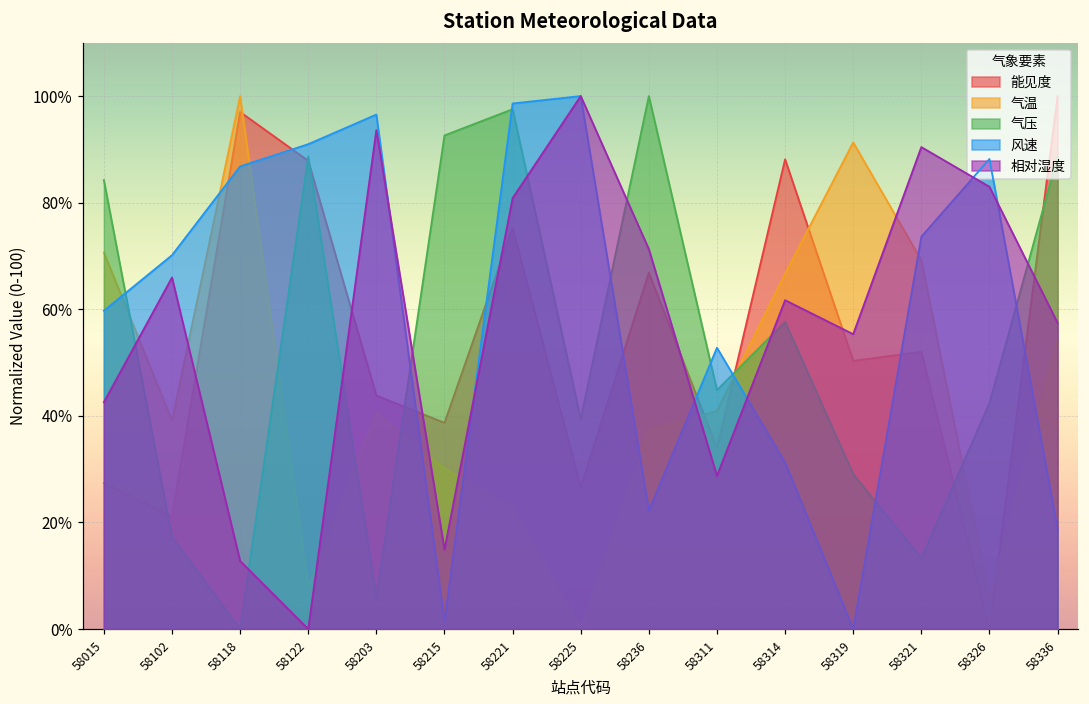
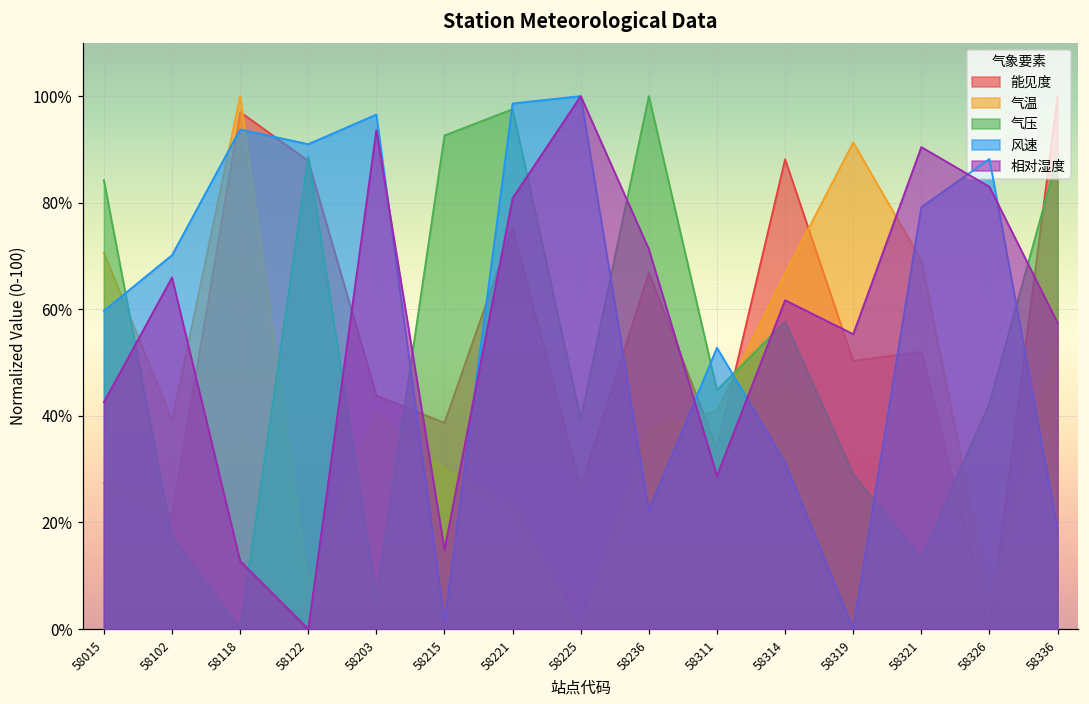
  {
    "能见度": {
      "58015": "27%",
      "58102": "21%",
      "58118": "97%",
      "58122": "88%",
      "58203": "44%",
      "58215": "39%",
      "58221": "75%",
      "58225": "27%",
      "58236": "67%",
      "58311": "34%",
      "58314": "88%",
      "58319": "50%",
      "58321": "52%",
      "58326": "0%"
    },
    "气温": {
      "58015": "71%",
      "58102": "39%",
      "58118": "100%",
      "58122": "8%",
      "58203": "41%",
      "58215": "30%",
      "58221": "23%",
      "58225": "0%",
      "58236": "37%",
      "58311": "41%",
      "58314": "67%",
      "58319": "91%",
      "58321": "69%",
      "58326": "6%",
      "58336": "54%"
    },
    "气压": {
      "58015": "84%",
      "58102": "17%",
      "58118": "0%",
      "58122": "89%",
      "58203": "6%",
      "58215": "93%",
      "58221": "98%",
      "58225": "39%",
      "58236": "100%",
      "58311": "45%",
      "58314": "58%",
      "58319": "29%",
      "58321": "13%",
      "58326": "42%"
    },
    "风速": {
      "58015": "60%",
      "58102": "70%",
-     "58118": "87%",
+     "58118": "94%",
      "58122": "91%",
      "58203": "97%",
      "58215": "1%",
      "58221": "99%",
      "58236": "22%",
      "58311": "53%",
      "58314": "31%",
      "58319": "0%",
-     "58321": "74%",
+     "58321": "79%",
      "58336": "19%"
    },
    "相对湿度": {
      "58015": "43%",
      "58102": "66%",
      "58118": "13%",
      "58122": "0%",
      "58203": "94%",
      "58215": "15%",
      "58221": "81%",
      "58236": "71%",
      "58311": "29%",
      "58314": "62%",
      "58319": "55%",
      "58321": "90%",
      "58326": "83%",
      "58336": "57%"
    }
  }
